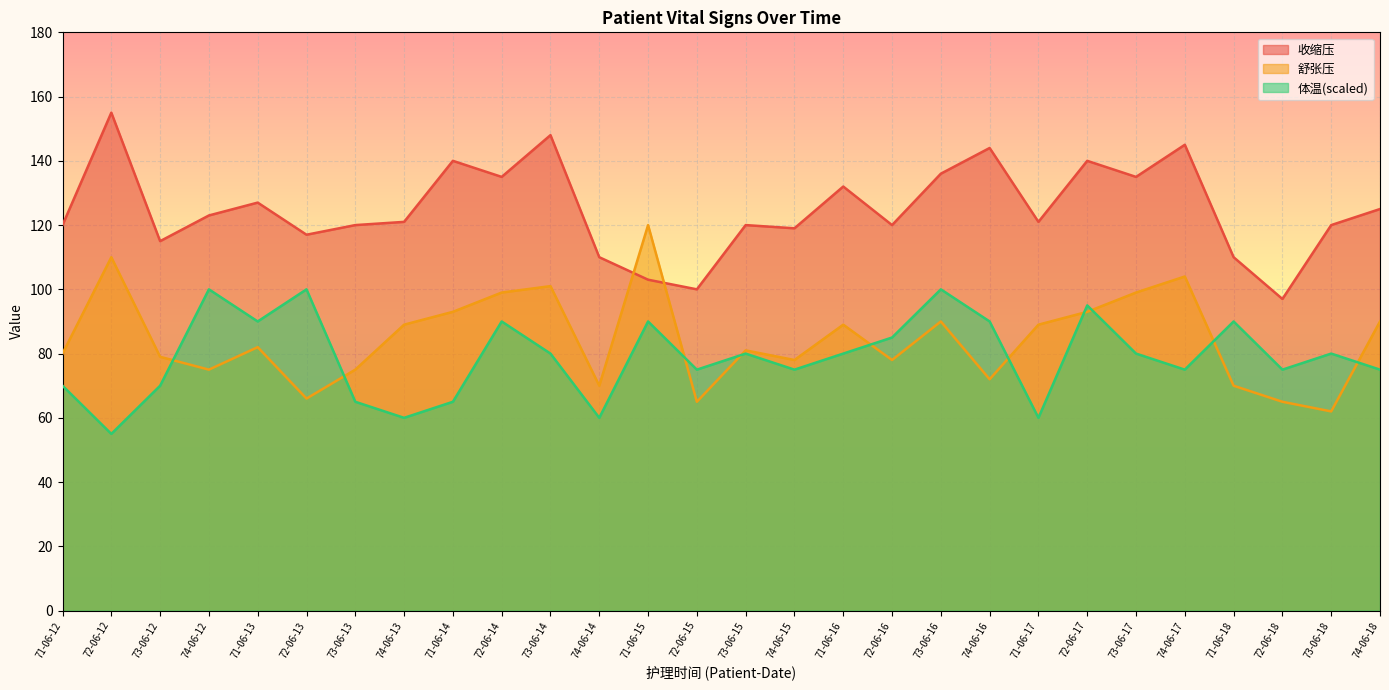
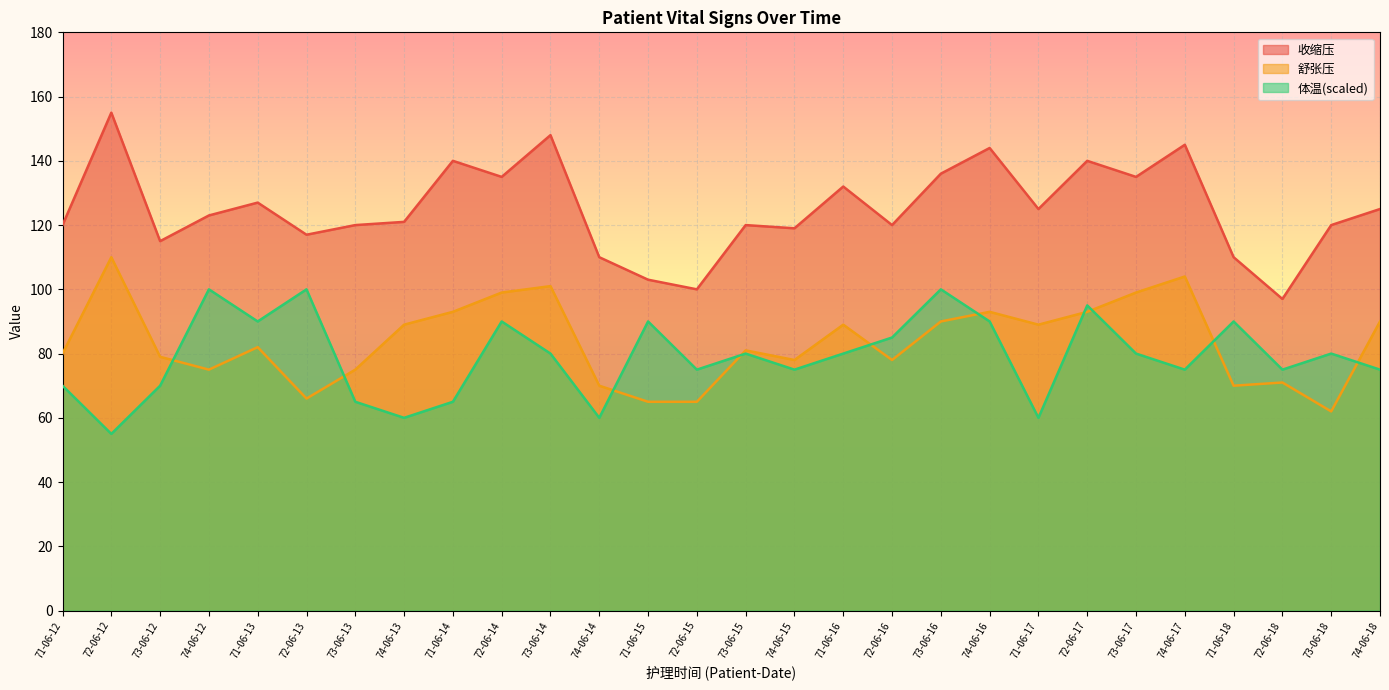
  {
    "收缩压": {
      "71-06-12": 120,
      "72-06-12": 155,
      "73-06-12": 115,
      "74-06-12": 123,
      "71-06-13": 127,
      "72-06-13": 117,
      "73-06-13": 120,
      "74-06-13": 121,
      "71-06-14": 140,
      "72-06-14": 135,
      "73-06-14": 148,
      "74-06-14": 110,
      "71-06-15": 103,
      "72-06-15": 100,
      "73-06-15": 120,
      "74-06-15": 119,
      "71-06-16": 132,
      "72-06-16": 120,
      "73-06-16": 136,
      "74-06-16": 144,
-     "71-06-17": 121,
+     "71-06-17": 125,
      "72-06-17": 140,
      "73-06-17": 135,
      "74-06-17": 145,
      "71-06-18": 110,
      "72-06-18": 97,
      "73-06-18": 120,
      "74-06-18": 125
    },
    "舒张压": {
      "71-06-12": 80,
      "72-06-12": 110,
      "73-06-12": 79,
      "74-06-12": 75,
      "71-06-13": 82,
      "72-06-13": 66,
      "73-06-13": 75,
      "74-06-13": 89,
      "71-06-14": 93,
      "72-06-14": 99,
      "73-06-14": 101,
      "74-06-14": 70,
-     "71-06-15": 120,
+     "71-06-15": 65,
      "72-06-15": 65,
      "73-06-15": 81,
      "74-06-15": 78,
      "71-06-16": 89,
      "72-06-16": 78,
      "73-06-16": 90,
-     "74-06-16": 72,
+     "74-06-16": 93,
      "71-06-17": 89,
      "72-06-17": 93,
      "73-06-17": 99,
      "74-06-17": 104,
      "71-06-18": 70,
-     "72-06-18": 65,
+     "72-06-18": 71,
      "73-06-18": 62,
      "74-06-18": 90
    },
    "体温(scaled)": {
      "71-06-12": 70,
      "72-06-12": 55,
      "73-06-12": 70,
      "74-06-12": 100,
      "71-06-13": 90,
      "72-06-13": 100,
      "73-06-13": 65,
      "74-06-13": 60,
      "71-06-14": 65,
      "72-06-14": 90,
      "73-06-14": 80,
      "74-06-14": 60,
      "71-06-15": 90,
      "72-06-15": 75,
      "73-06-15": 80,
      "74-06-15": 75,
      "71-06-16": 80,
      "72-06-16": 85,
      "73-06-16": 100,
      "74-06-16": 90,
      "71-06-17": 60,
      "72-06-17": 95,
      "73-06-17": 80,
      "74-06-17": 75,
      "71-06-18": 90,
      "72-06-18": 75,
      "73-06-18": 80,
      "74-06-18": 75
    }
  }
